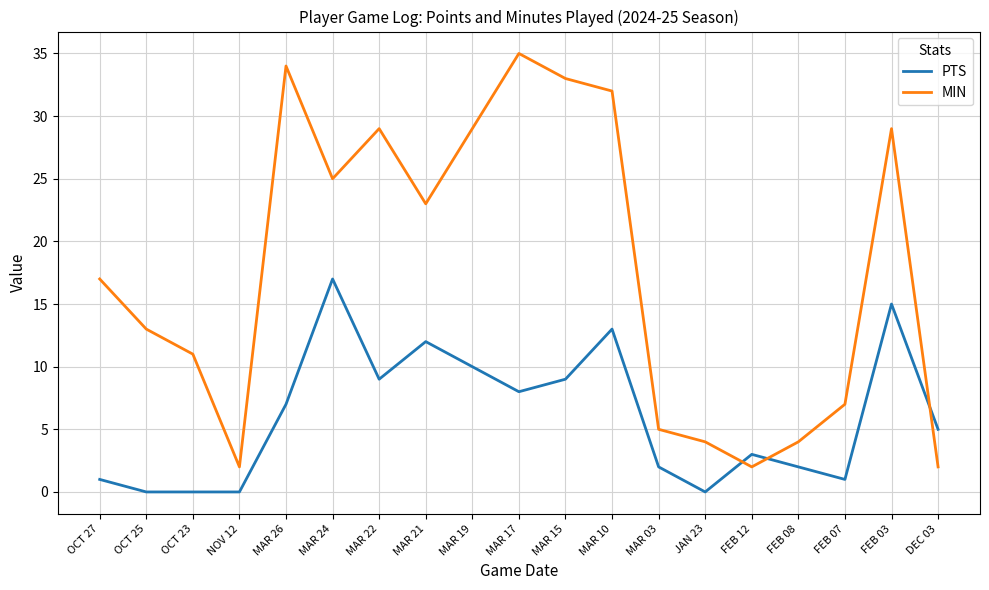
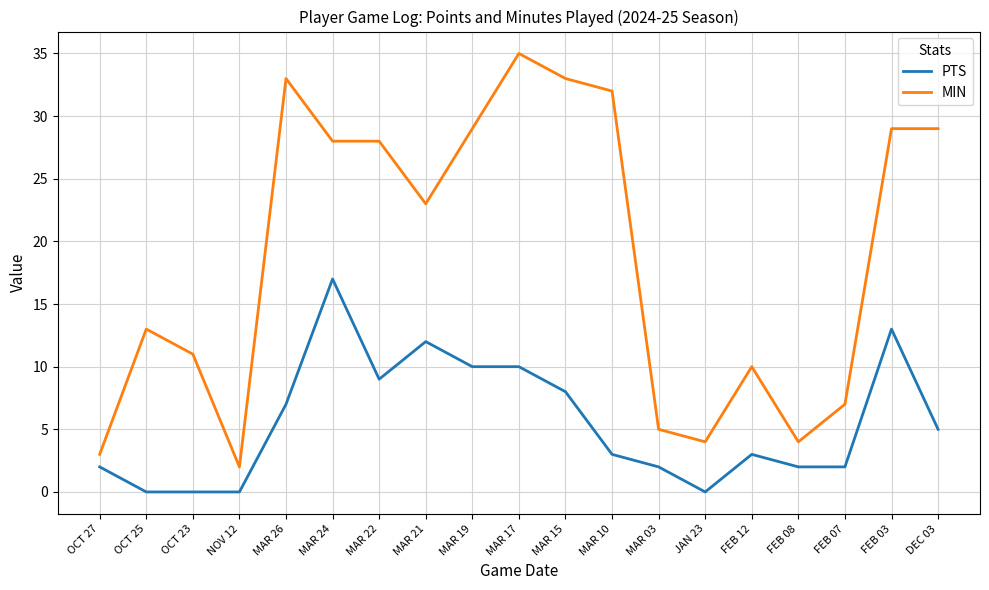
  {
    "PTS": {
-     "OCT 27": 1,
+     "OCT 27": 2,
      "OCT 25": 0,
      "OCT 23": 0,
      "NOV 12": 0,
      "MAR 26": 7,
      "MAR 24": 17,
      "MAR 22": 9,
      "MAR 21": 12,
      "MAR 19": 10,
-     "MAR 17": 8,
-     "MAR 15": 9,
-     "MAR 10": 13,
+     "MAR 17": 10,
+     "MAR 15": 8,
+     "MAR 10": 3,
      "MAR 03": 2,
      "JAN 23": 0,
      "FEB 12": 3,
      "FEB 08": 2,
-     "FEB 07": 1,
-     "FEB 03": 15,
+     "FEB 07": 2,
+     "FEB 03": 13,
      "DEC 03": 5
    },
    "MIN": {
-     "OCT 27": 17,
+     "OCT 27": 3,
      "OCT 25": 13,
      "OCT 23": 11,
      "NOV 12": 2,
-     "MAR 26": 34,
-     "MAR 24": 25,
-     "MAR 22": 29,
+     "MAR 26": 33,
+     "MAR 24": 28,
+     "MAR 22": 28,
      "MAR 21": 23,
      "MAR 19": 29,
      "MAR 17": 35,
      "MAR 15": 33,
      "MAR 10": 32,
      "MAR 03": 5,
      "JAN 23": 4,
-     "FEB 12": 2,
+     "FEB 12": 10,
      "FEB 08": 4,
      "FEB 07": 7,
      "FEB 03": 29,
-     "DEC 03": 2
+     "DEC 03": 29
    }
  }
